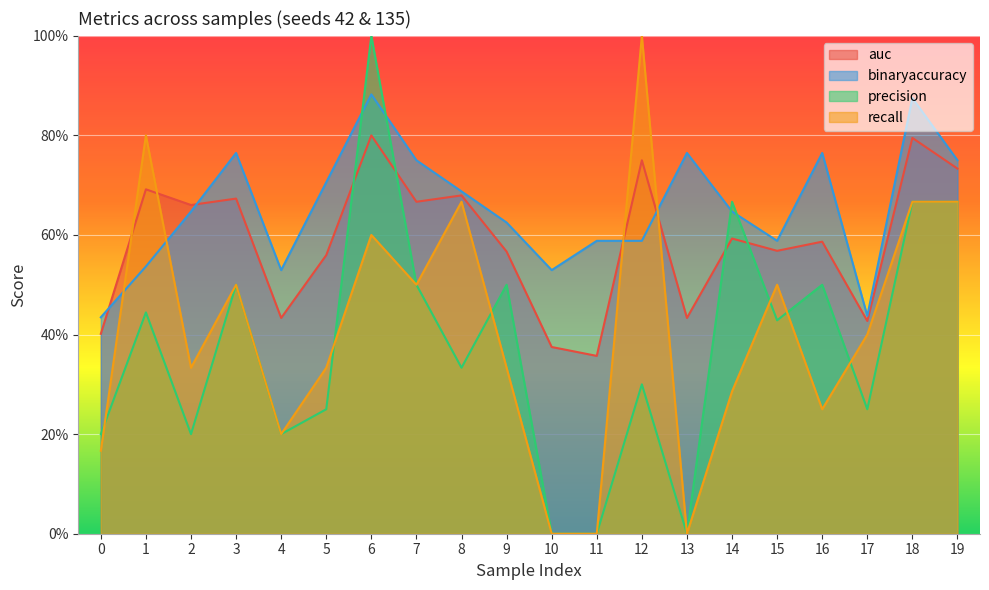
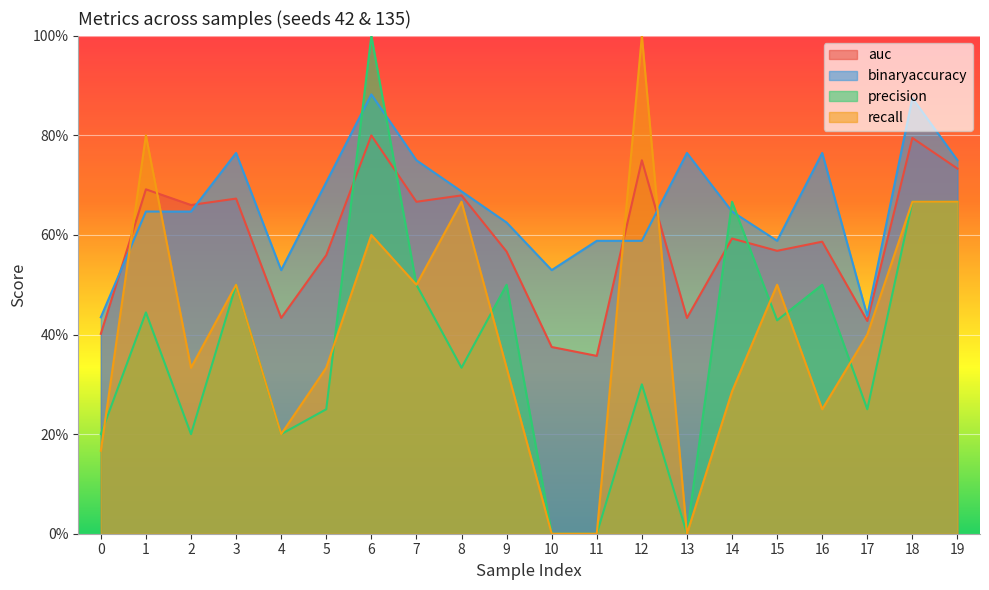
  {
    "auc": {
      "0": "40%",
      "1": "69%",
      "2": "66%",
      "3": "67%",
      "4": "43%",
      "5": "56%",
      "6": "80%",
      "7": "67%",
      "8": "68%",
      "9": "57%",
      "10": "38%",
      "11": "36%",
      "12": "75%",
      "13": "43%",
      "14": "59%",
      "15": "57%",
      "16": "59%",
      "17": "43%",
      "18": "79%",
      "19": "73%"
    },
    "binaryaccuracy": {
      "0": "43%",
-     "1": "54%",
+     "1": "65%",
      "2": "65%",
      "3": "76%",
      "4": "53%",
      "5": "71%",
      "6": "88%",
      "7": "75%",
      "8": "69%",
      "9": "63%",
      "10": "53%",
      "11": "59%",
      "12": "59%",
      "13": "76%",
      "14": "65%",
      "15": "59%",
      "16": "76%",
      "17": "44%",
      "19": "75%"
    },
    "precision": {
      "0": "20%",
      "1": "44%",
      "2": "20%",
      "5": "25%",
      "6": "100%",
      "8": "33%",
      "9": "50%",
      "12": "30%",
      "14": "67%",
      "15": "43%",
      "16": "50%",
      "17": "25%"
    },
    "recall": {
      "0": "17%",
      "1": "80%",
      "2": "33%",
      "5": "33%",
      "6": "60%",
      "8": "67%",
      "9": "33%",
      "12": "100%",
      "14": "29%",
      "15": "50%",
      "16": "25%",
      "17": "40%"
    }
  }
